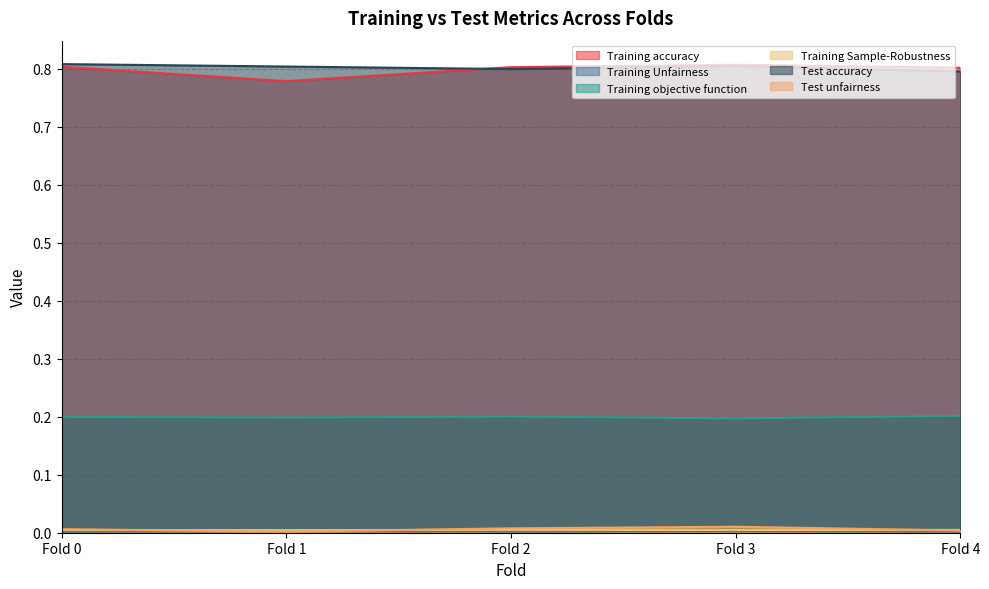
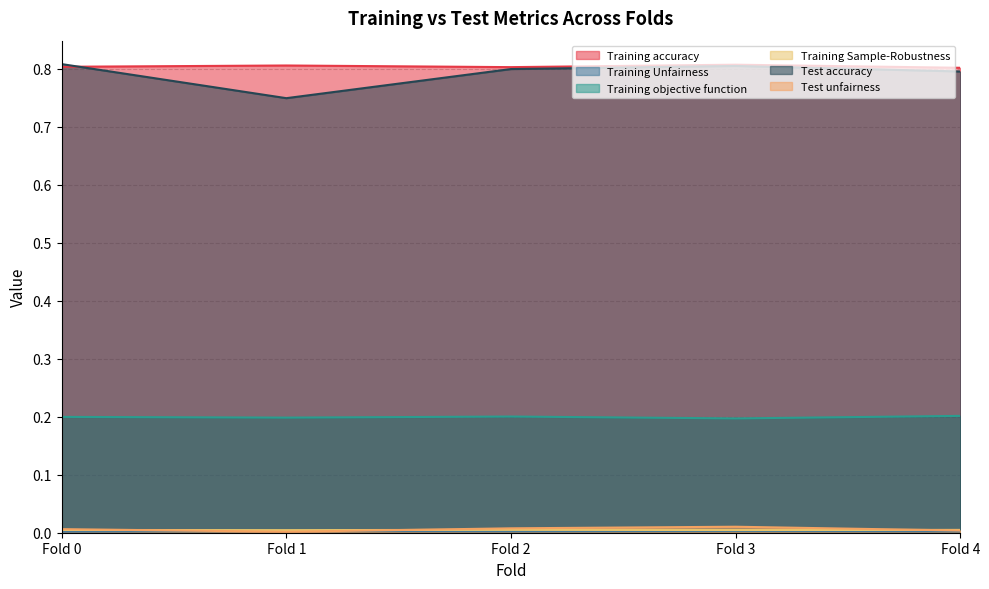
  {
    "Training accuracy": {
      "Fold 0": 0.80,
-     "Fold 1": 0.78,
+     "Fold 1": 0.81,
      "Fold 4": 0.80
    },
    "Test accuracy": {
      "Fold 0": 0.81,
-     "Fold 1": 0.80,
+     "Fold 1": 0.75,
      "Fold 4": 0.80
    }
  }
